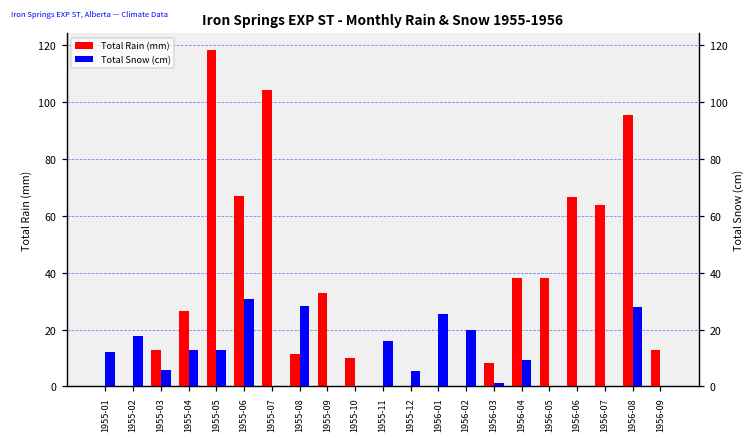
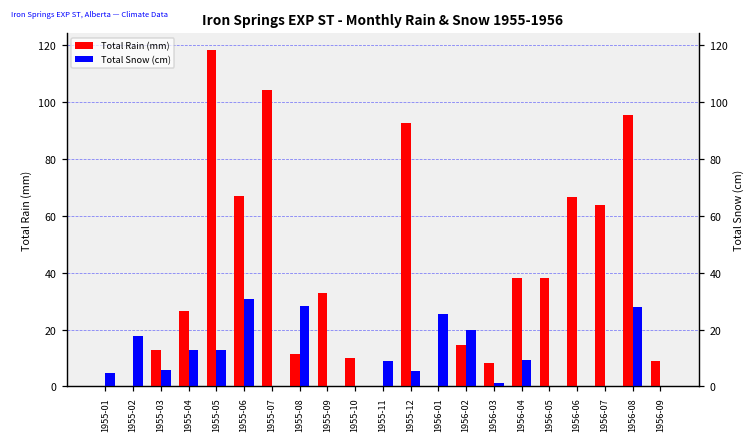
  {
    "Total Rain (mm)": {
      "1955-01": 0,
      "1955-02": 0,
      "1955-03": 13,
      "1955-04": 27,
      "1955-05": 118,
      "1955-06": 67,
      "1955-07": 104,
      "1955-08": 11,
      "1955-09": 33,
      "1955-10": 10,
      "1955-11": 0,
-     "1955-12": 0,
+     "1955-12": 93,
      "1956-01": 0,
-     "1956-02": 0,
+     "1956-02": 15,
      "1956-03": 8,
      "1956-04": 38,
      "1956-05": 38,
      "1956-06": 67,
      "1956-07": 64,
      "1956-08": 96,
-     "1956-09": 13
+     "1956-09": 9
    },
    "Total Snow (cm)": {
-     "1955-01": 12,
+     "1955-01": 5,
      "1955-02": 18,
      "1955-03": 6,
      "1955-04": 13,
      "1955-05": 13,
      "1955-06": 31,
      "1955-07": 0,
      "1955-08": 28,
      "1955-09": 0,
      "1955-10": 0,
-     "1955-11": 16,
+     "1955-11": 9,
      "1955-12": 6,
      "1956-01": 25,
      "1956-02": 20,
      "1956-03": 1,
      "1956-04": 9,
      "1956-05": 0,
      "1956-06": 0,
      "1956-07": 0,
      "1956-08": 28,
      "1956-09": 0
    }
  }
